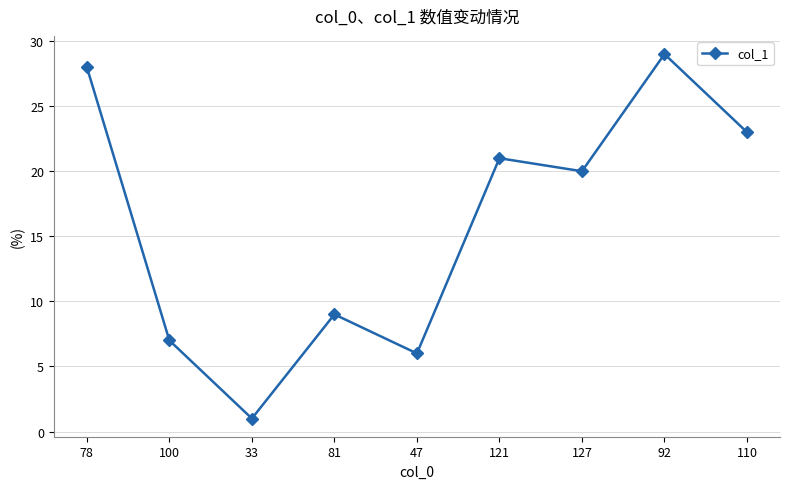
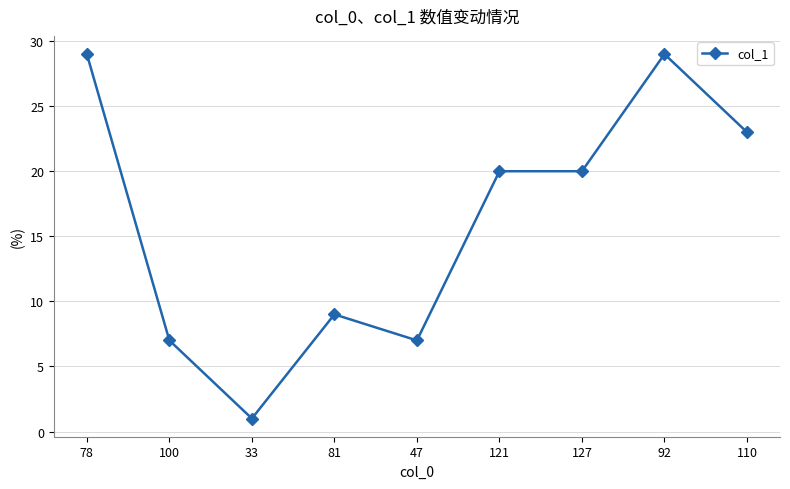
  {
-   "78": 28,
+   "78": 29,
    "100": 7,
    "33": 1,
    "81": 9,
-   "47": 6,
-   "121": 21,
+   "47": 7,
+   "121": 20,
    "127": 20,
    "92": 29,
    "110": 23
  }
